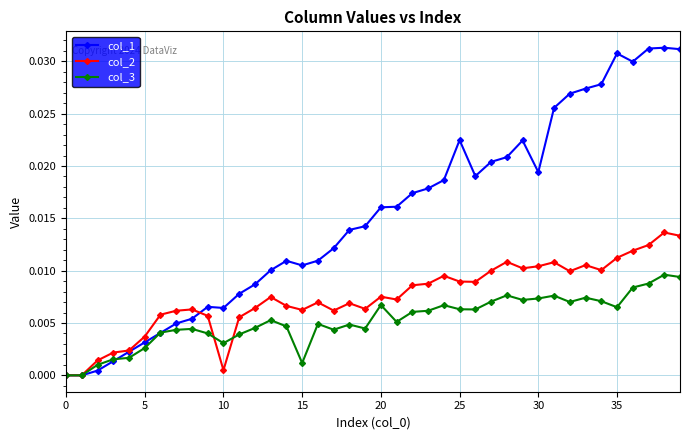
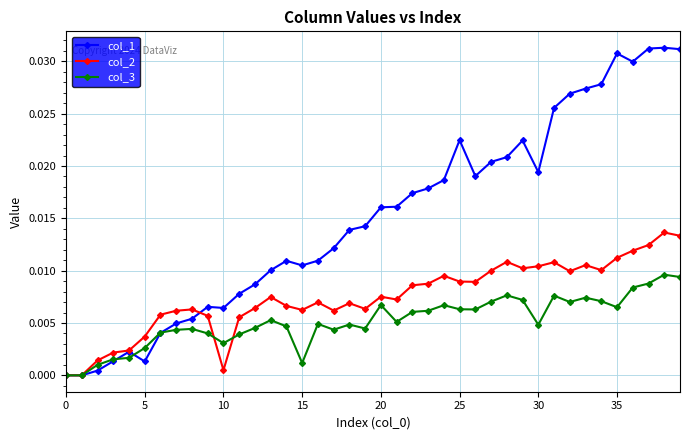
  {
    "col_1": {
-     "5": 0.0032,
+     "5": 0.0013,
      "10": 0.0064,
      "15": 0.0105,
      "20": 0.0161,
      "25": 0.0225,
      "30": 0.0194,
      "35": 0.0308
    },
    "col_2": {
      "5": 0.0037,
      "10": 0.0005,
      "15": 0.0063,
      "20": 0.0075,
      "25": 0.0090,
      "30": 0.0104,
      "35": 0.0112
    },
    "col_3": {
      "5": 0.0026,
      "10": 0.0031,
      "15": 0.0012,
      "20": 0.0067,
      "25": 0.0063,
-     "30": 0.0073,
+     "30": 0.0048,
      "35": 0.0065
    }
  }
